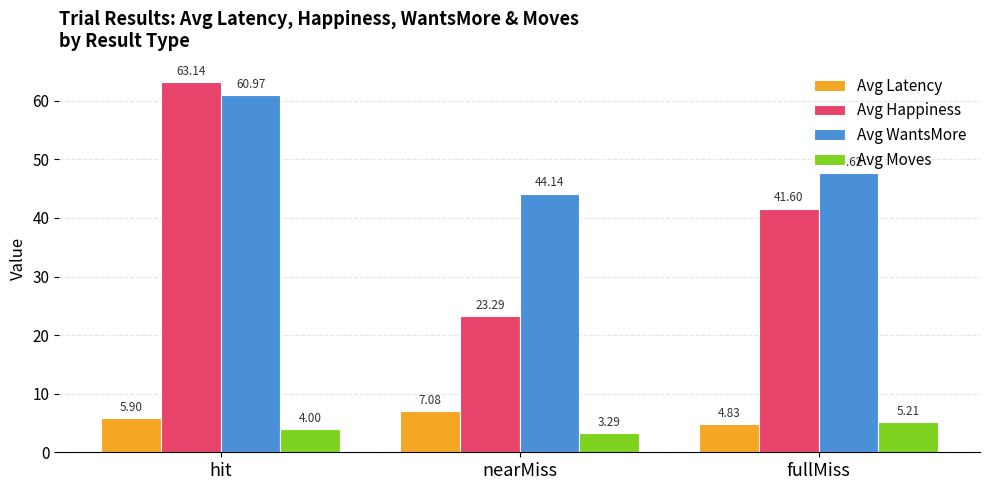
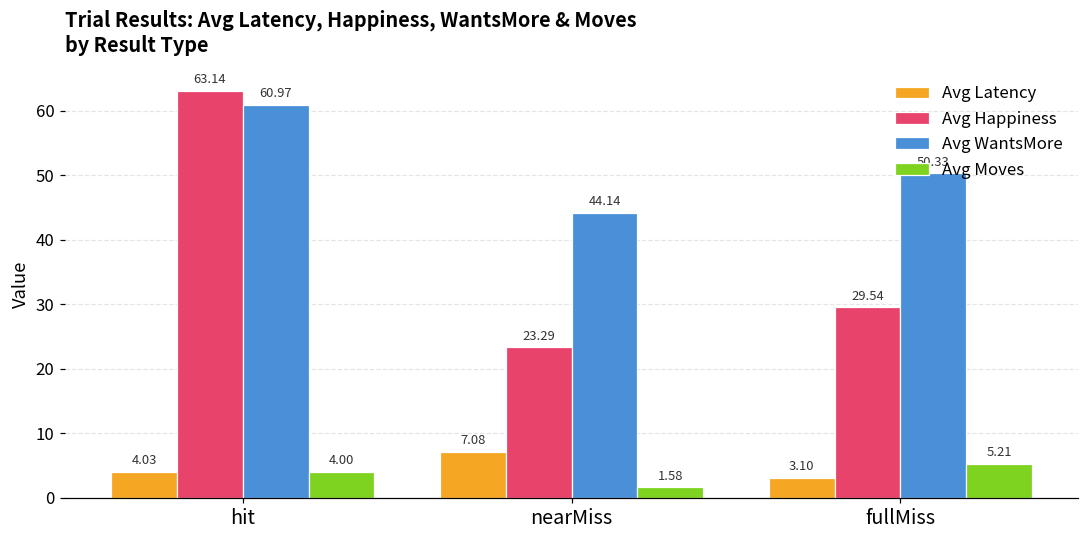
  {
    "Avg Latency": {
-     "hit": 5.90,
+     "hit": 4.03,
      "nearMiss": 7.08,
-     "fullMiss": 4.83
+     "fullMiss": 3.10
    },
    "Avg Happiness": {
      "hit": 63.14,
      "nearMiss": 23.29,
-     "fullMiss": 41.60
+     "fullMiss": 29.54
    },
    "Avg WantsMore": {
      "hit": 60.97,
      "nearMiss": 44.14,
-     "fullMiss": 47.62
+     "fullMiss": 50.33
    },
    "Avg Moves": {
      "hit": 4.00,
-     "nearMiss": 3.29,
+     "nearMiss": 1.58,
      "fullMiss": 5.21
    }
  }
